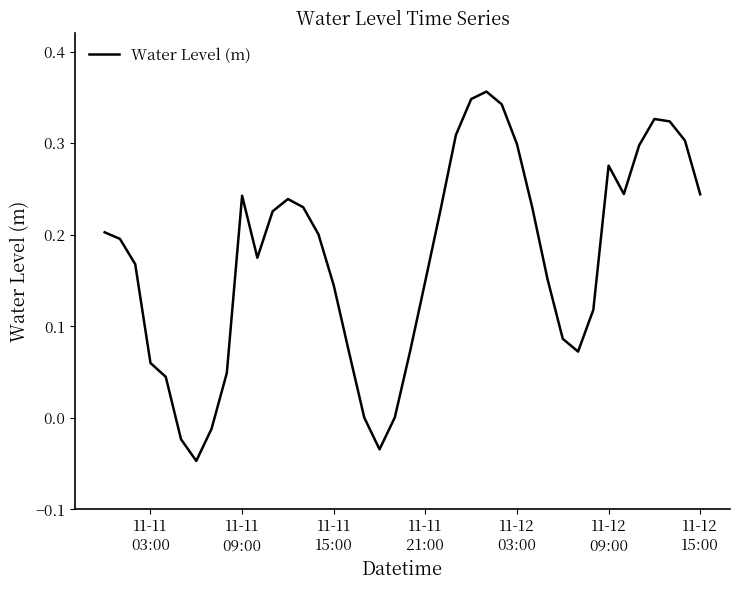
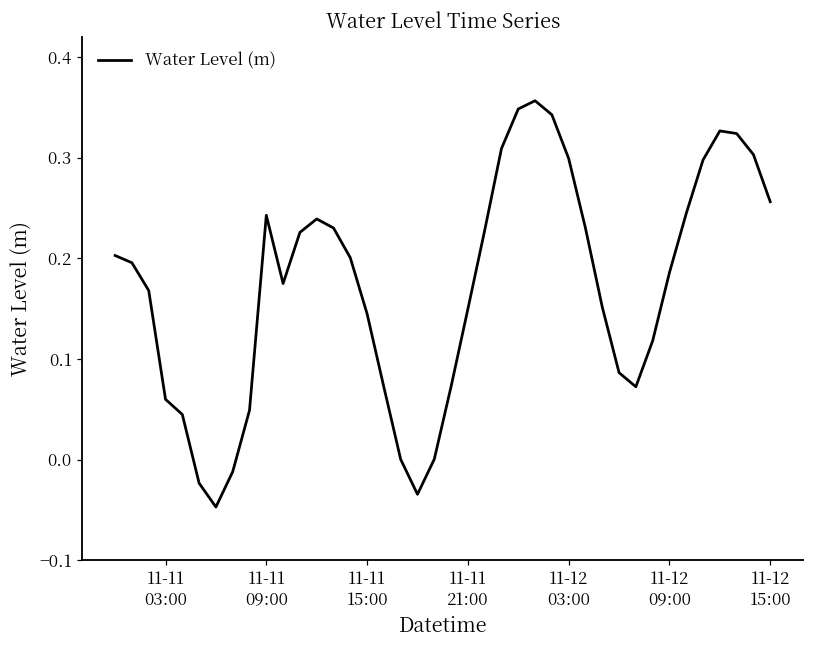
  {
    "11-11 03:00": 0.06,
    "11-11 09:00": 0.24,
    "11-11 15:00": 0.14,
    "11-11 21:00": 0.15,
    "11-12 03:00": 0.30,
-   "11-12 09:00": 0.28,
-   "11-12 15:00": 0.24
+   "11-12 09:00": 0.19,
+   "11-12 15:00": 0.26
  }
